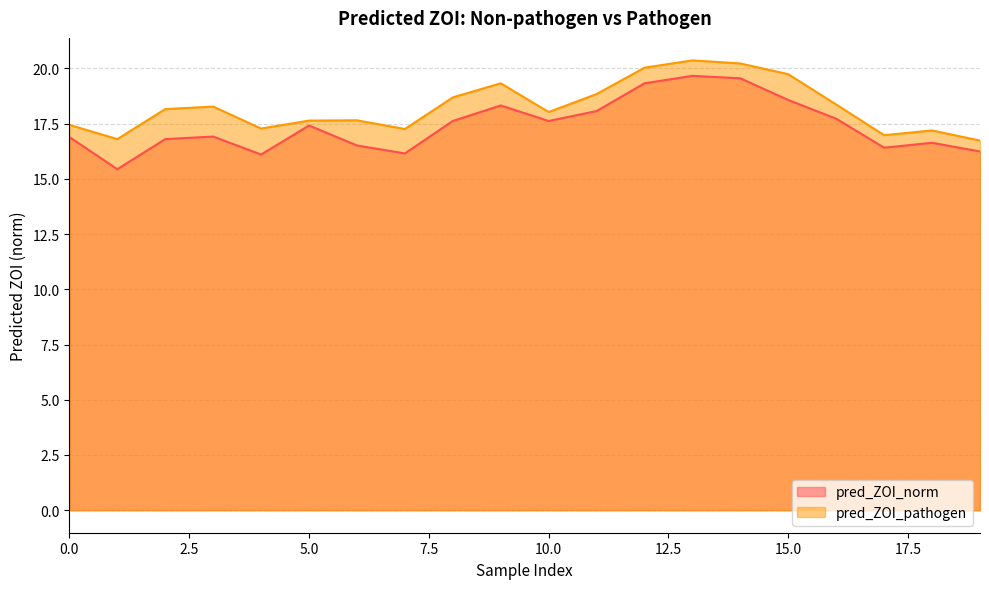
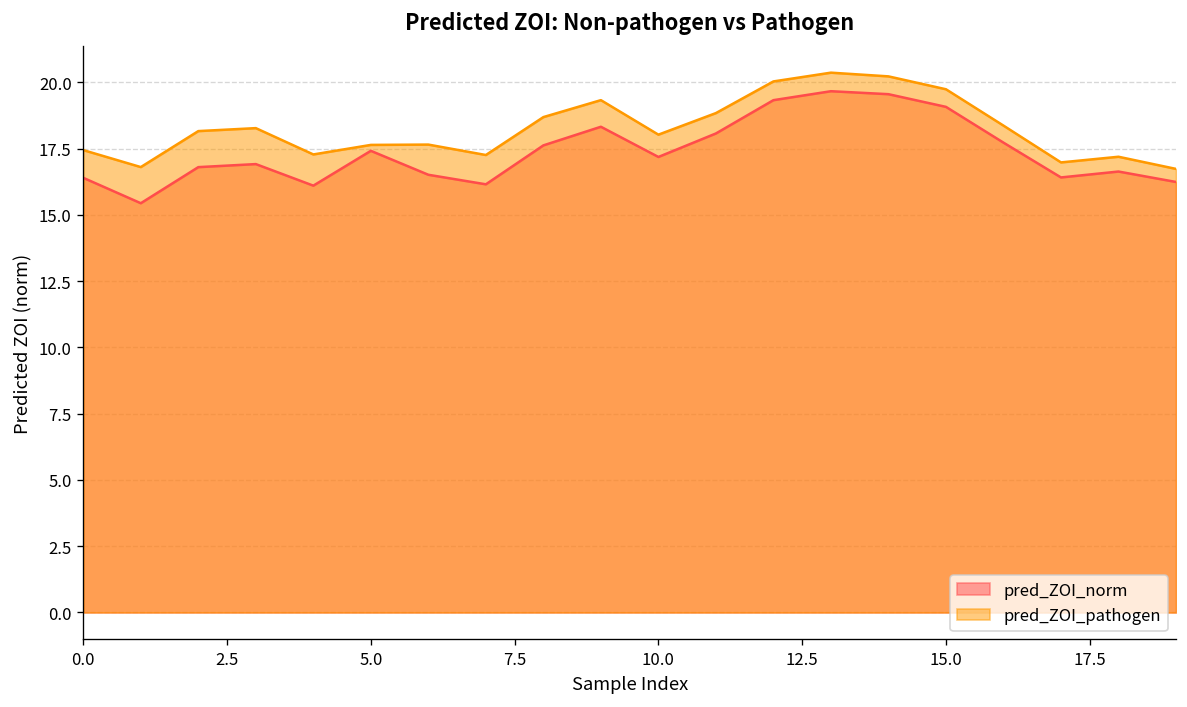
  {
    "pred_ZOI_norm": {
-     "0.0": 16.9,
+     "0.0": 16.4,
      "5.0": 17.4,
-     "10.0": 17.6,
-     "15.0": 18.6
+     "10.0": 17.2,
+     "15.0": 19.1
    },
    "pred_ZOI_pathogen": {
      "0.0": 17.4,
      "5.0": 17.6,
      "10.0": 18.0,
      "15.0": 19.7
    }
  }
